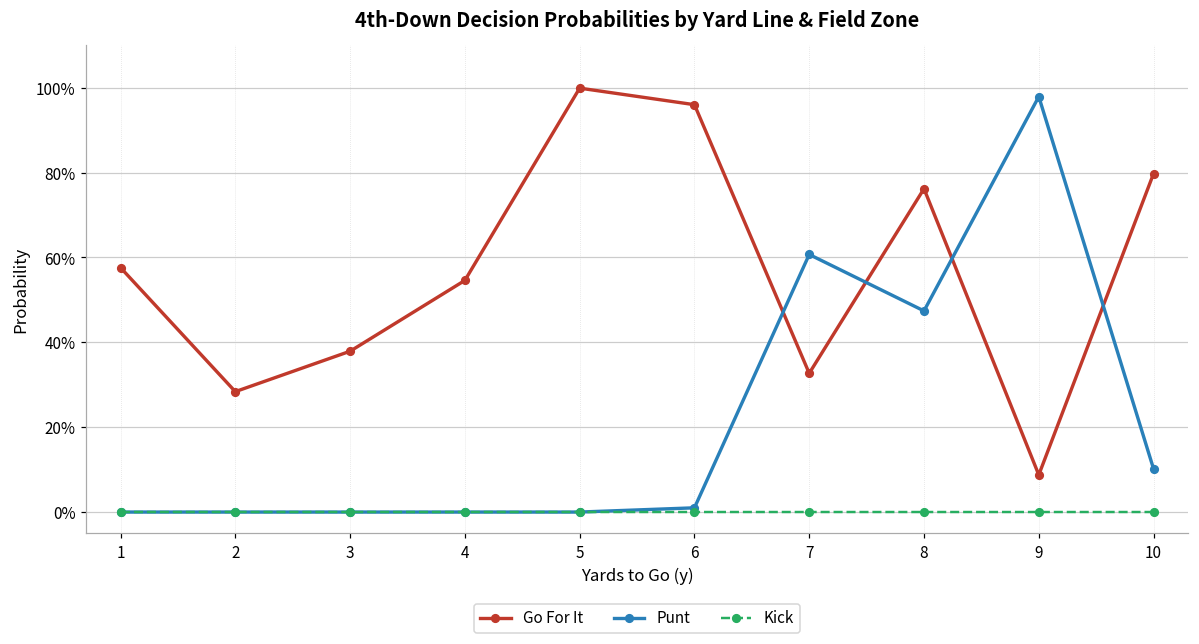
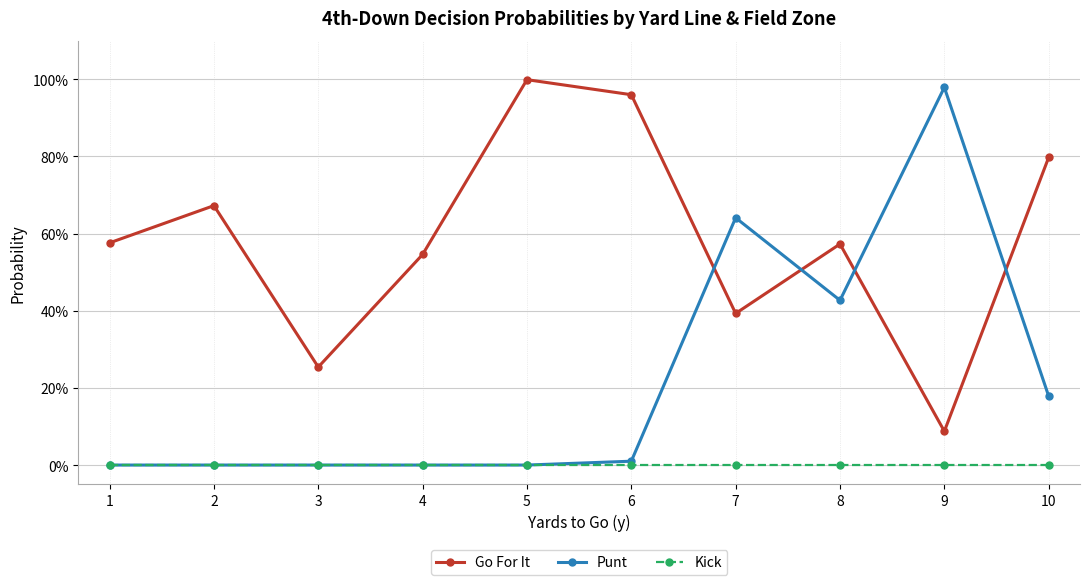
  {
    "Go For It": {
      "1": "58%",
-     "2": "28%",
-     "3": "38%",
+     "2": "67%",
+     "3": "25%",
      "4": "55%",
      "5": "100%",
      "6": "96%",
-     "7": "33%",
-     "8": "76%",
+     "7": "39%",
+     "8": "57%",
      "9": "9%",
      "10": "80%"
    },
    "Punt": {
      "6": "1%",
-     "7": "61%",
-     "8": "47%",
+     "7": "64%",
+     "8": "43%",
      "9": "98%",
-     "10": "10%"
+     "10": "18%"
    },
    "Kick": {
      "6": "0%",
      "7": "0%",
      "8": "0%",
      "9": "0%",
      "10": "0%"
    }
  }
